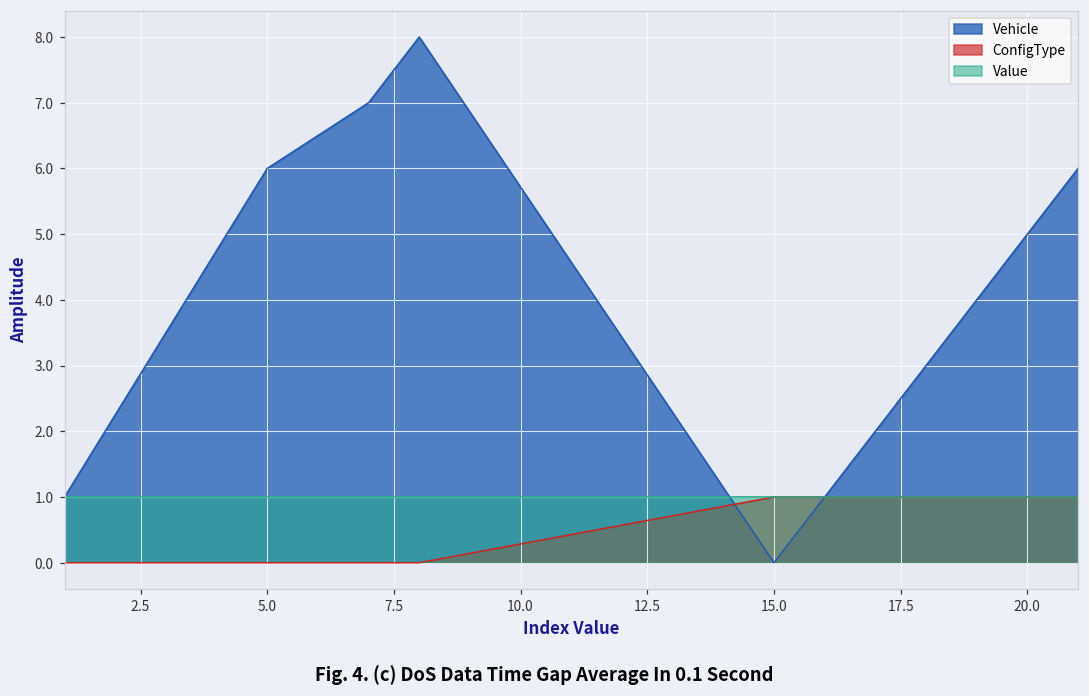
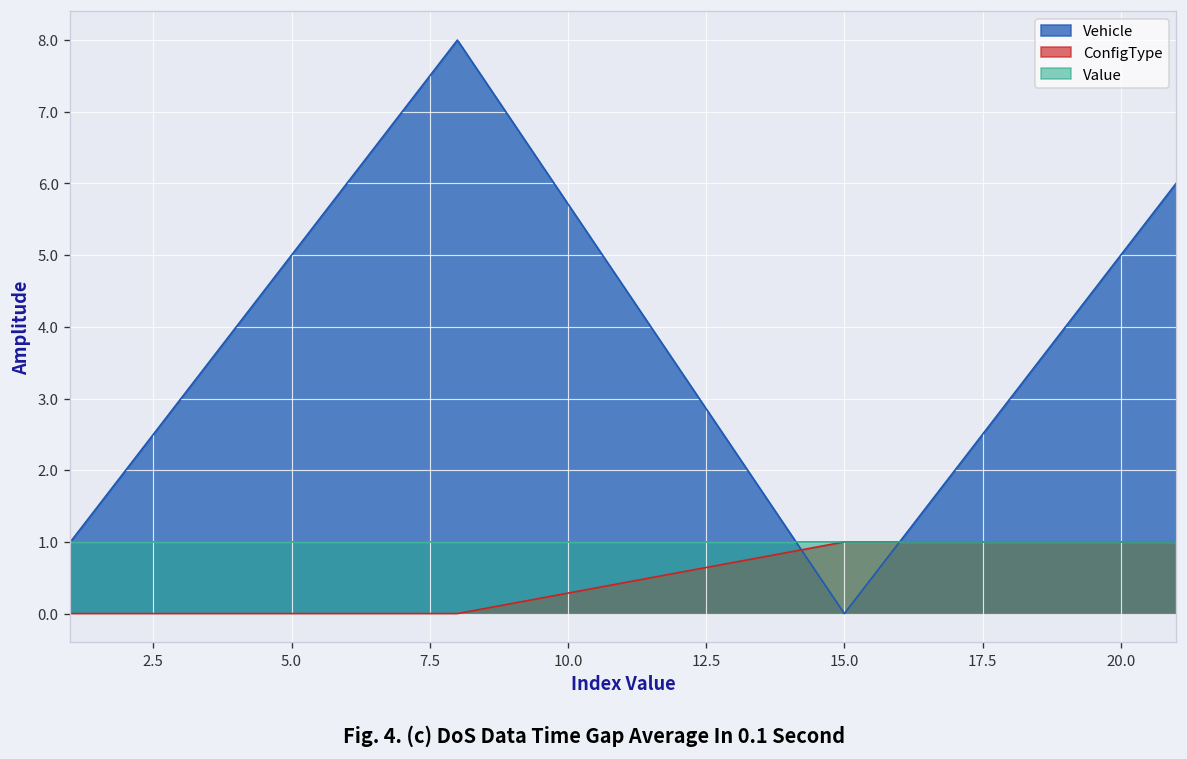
  {
    "Vehicle": {
-     "5.0": 6,
+     "5.0": 5,
      "15.0": 0
    },
    "ConfigType": {
      "5.0": 0
    },
    "Value": {
      "5.0": 1
    }
  }
